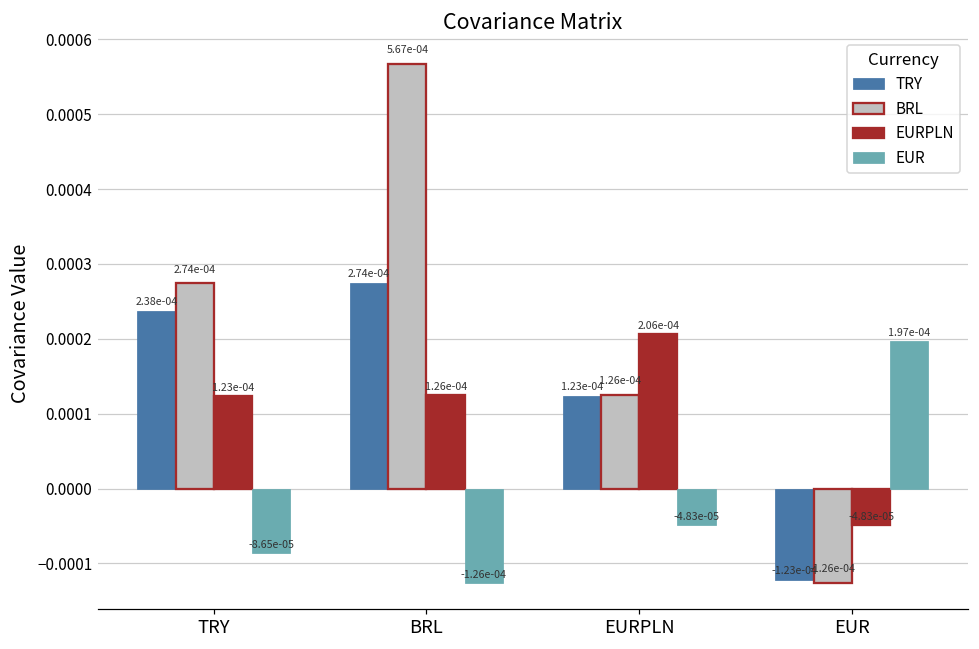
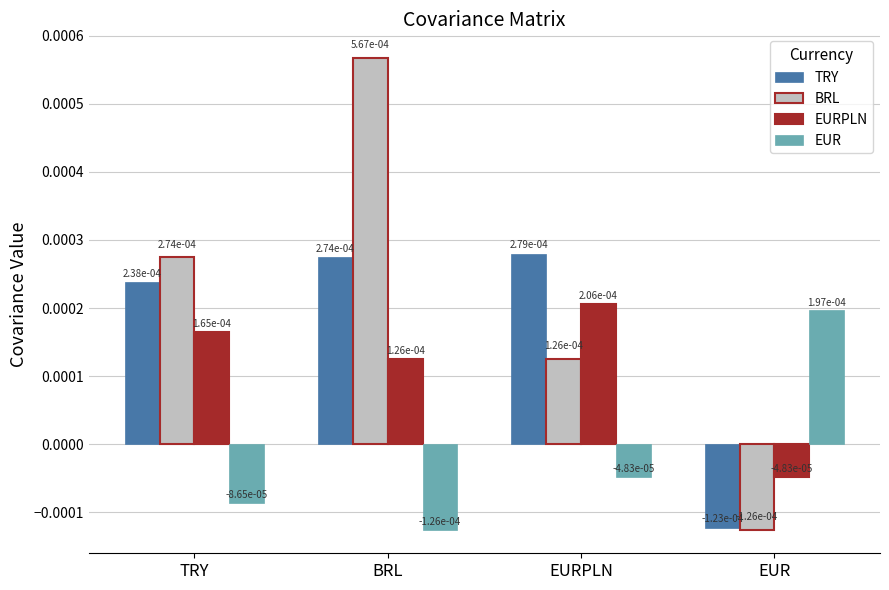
  {
    "TRY": {
      "TRY": "2.38e-04",
      "BRL": "2.74e-04",
-     "EURPLN": "1.23e-04",
+     "EURPLN": "2.79e-04",
      "EUR": "-1.23e-04"
    },
    "BRL": {
      "TRY": "2.74e-04",
      "BRL": "5.67e-04",
      "EURPLN": "1.26e-04",
      "EUR": "-1.26e-04"
    },
    "EURPLN": {
-     "TRY": "1.23e-04",
+     "TRY": "1.65e-04",
      "BRL": "1.26e-04",
      "EURPLN": "2.06e-04",
      "EUR": "-4.83e-05"
    },
    "EUR": {
      "TRY": "-8.65e-05",
      "BRL": "-1.26e-04",
      "EURPLN": "-4.83e-05",
      "EUR": "1.97e-04"
    }
  }
